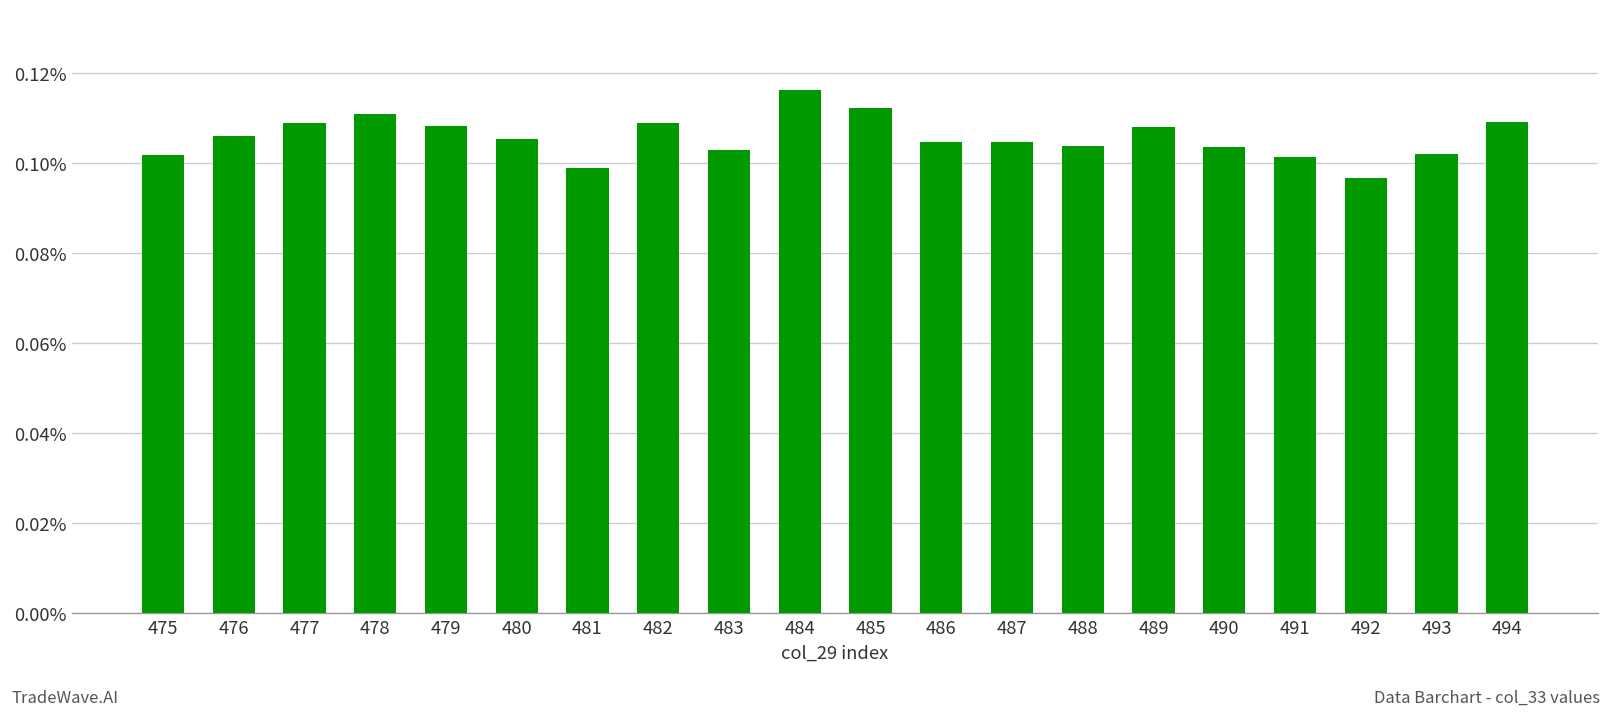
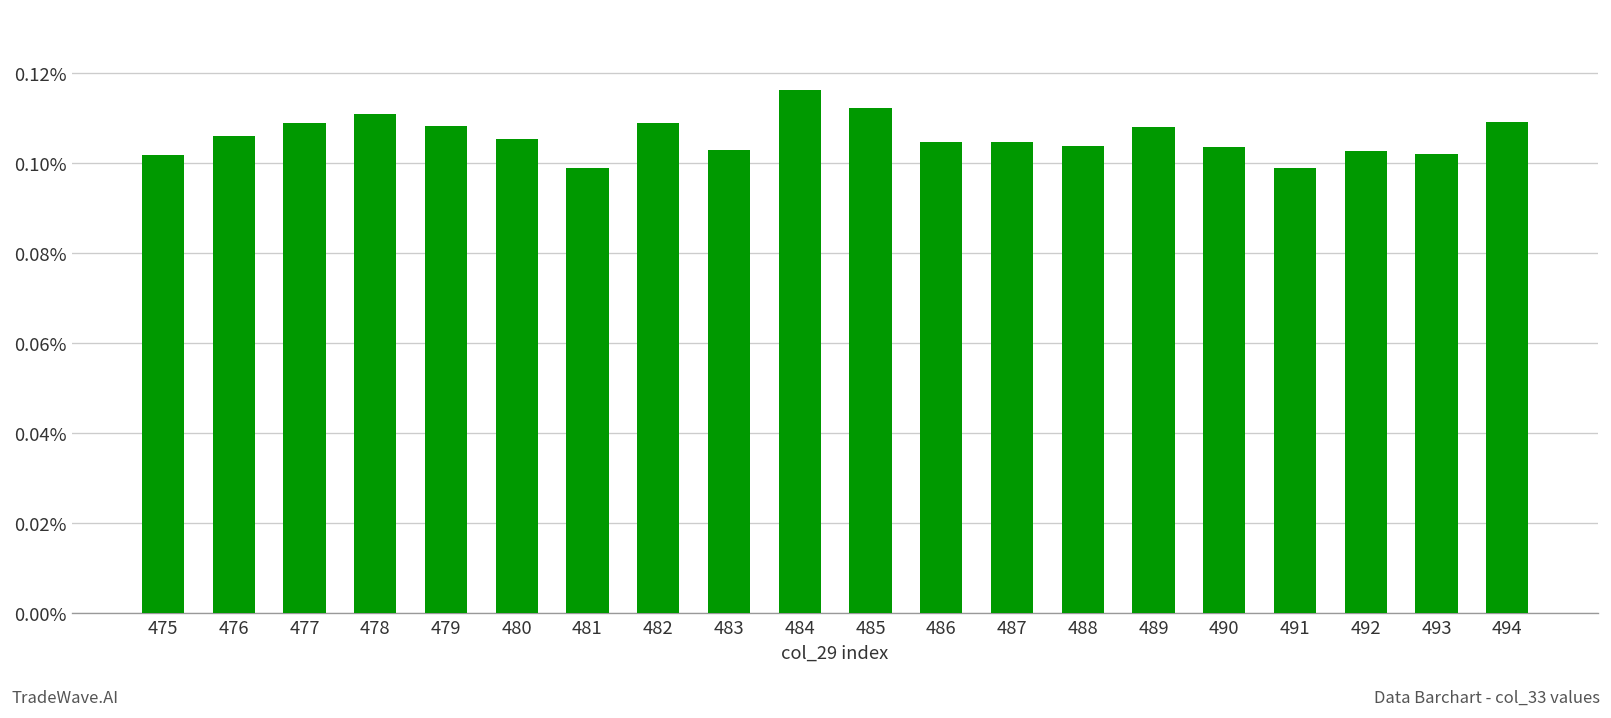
  {
    "475": "0.102%",
    "476": "0.106%",
    "477": "0.109%",
    "478": "0.111%",
    "479": "0.108%",
    "480": "0.105%",
    "481": "0.099%",
    "482": "0.109%",
    "483": "0.103%",
    "484": "0.116%",
    "485": "0.112%",
    "486": "0.105%",
    "487": "0.105%",
    "488": "0.104%",
    "489": "0.108%",
    "490": "0.104%",
-   "491": "0.101%",
-   "492": "0.097%",
+   "491": "0.099%",
+   "492": "0.103%",
    "493": "0.102%",
    "494": "0.109%"
  }
